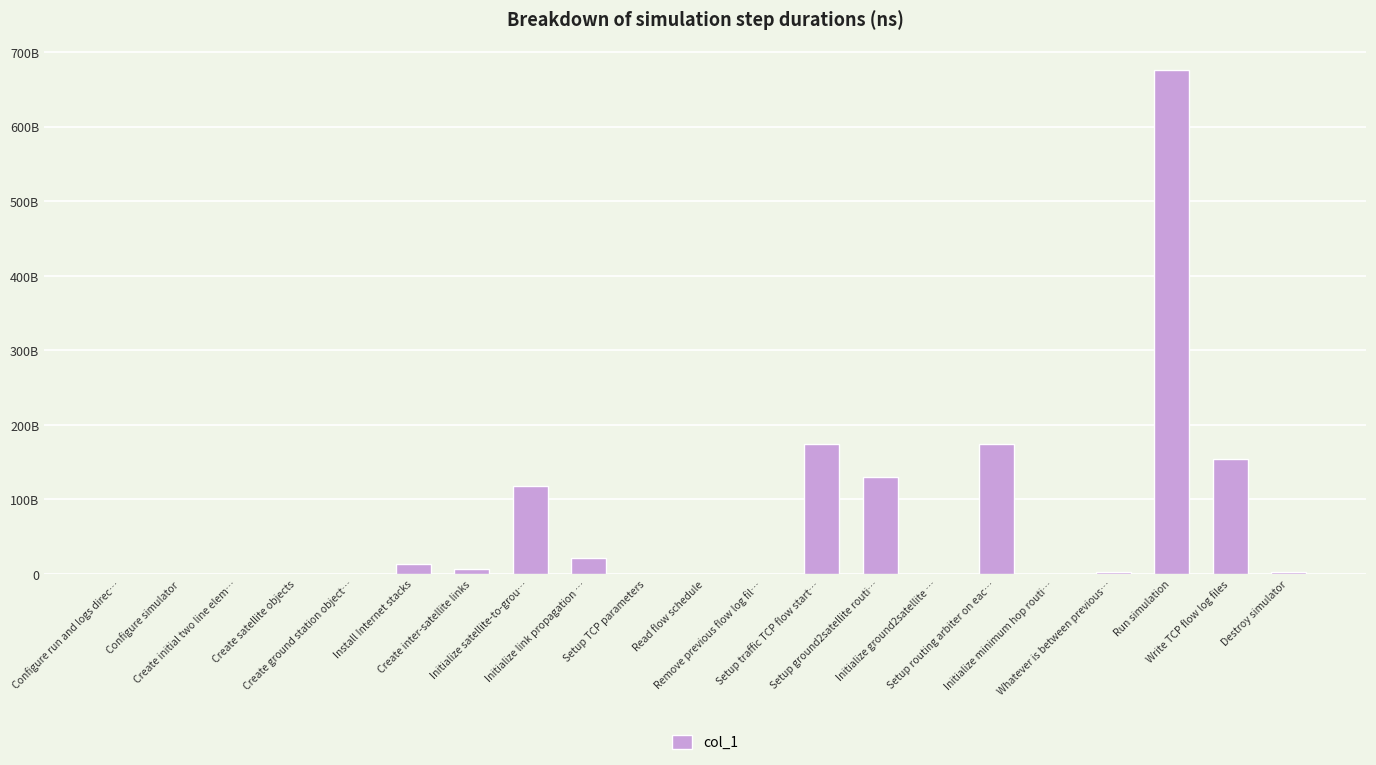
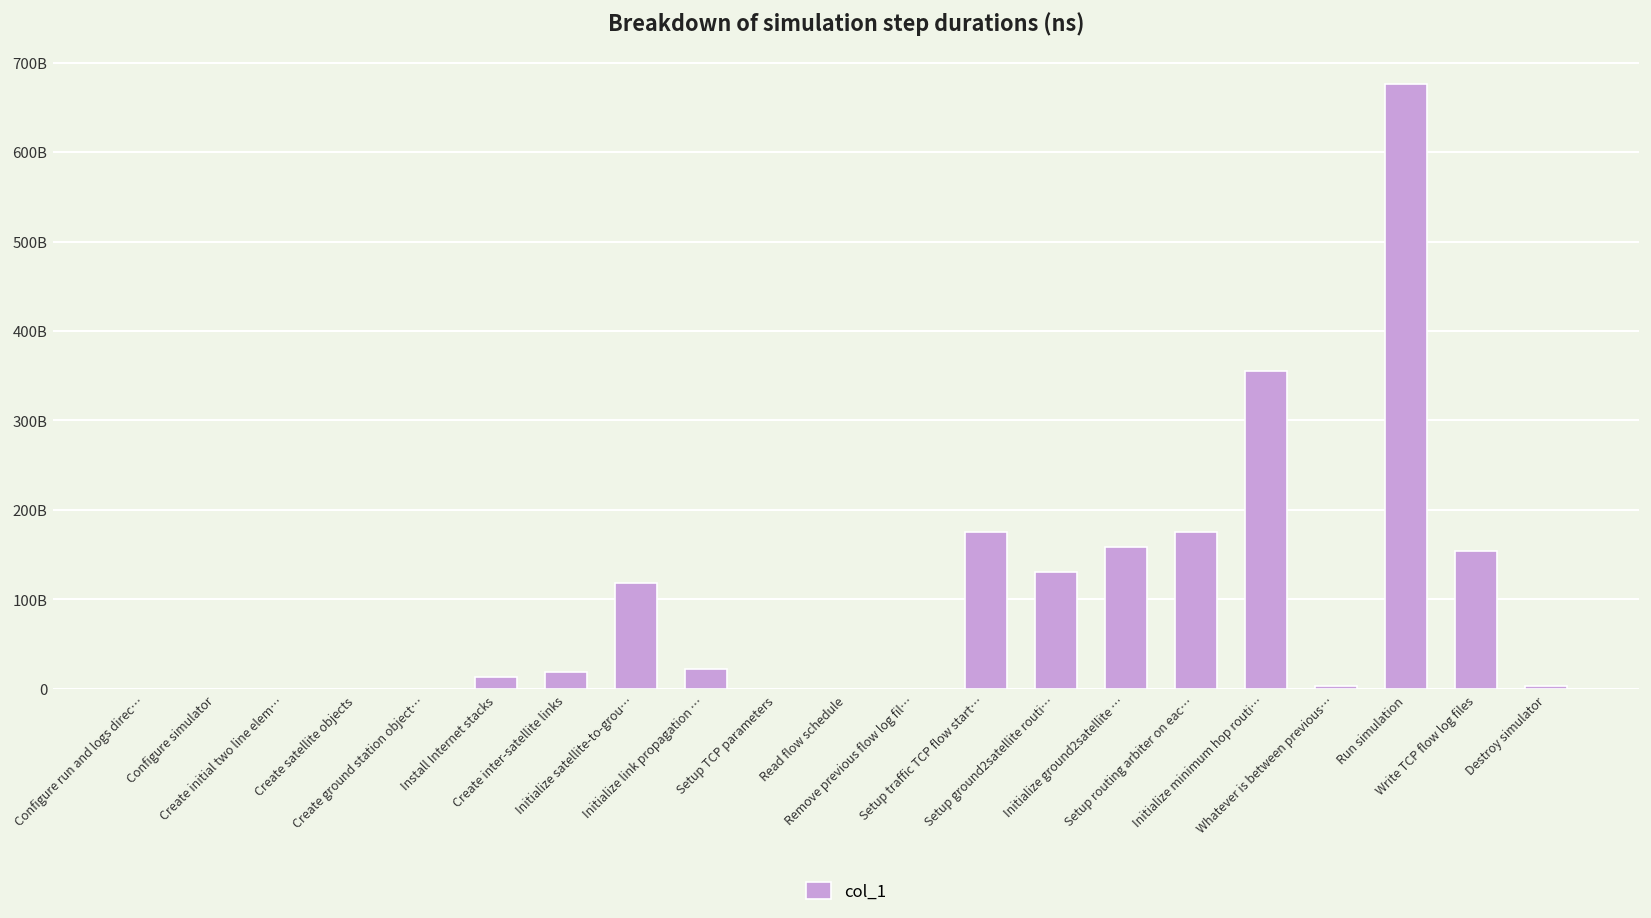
  {
    "Install Internet stacks": 10000000000,
-   "Create inter-satellite links": 10000000000,
+   "Create inter-satellite links": 20000000000,
    "Initialize satellite-to-grou…": 120000000000,
    "Initialize link propagation …": 20000000000,
    "Setup traffic TCP flow start…": 170000000000,
    "Setup ground2satellite routi…": 130000000000,
-   "Initialize ground2satellite …": 0,
+   "Initialize ground2satellite …": 160000000000,
    "Setup routing arbiter on eac…": 170000000000,
-   "Initialize minimum hop routi…": 0,
+   "Initialize minimum hop routi…": 350000000000,
    "Run simulation": 680000000000,
    "Write TCP flow log files": 150000000000
  }
